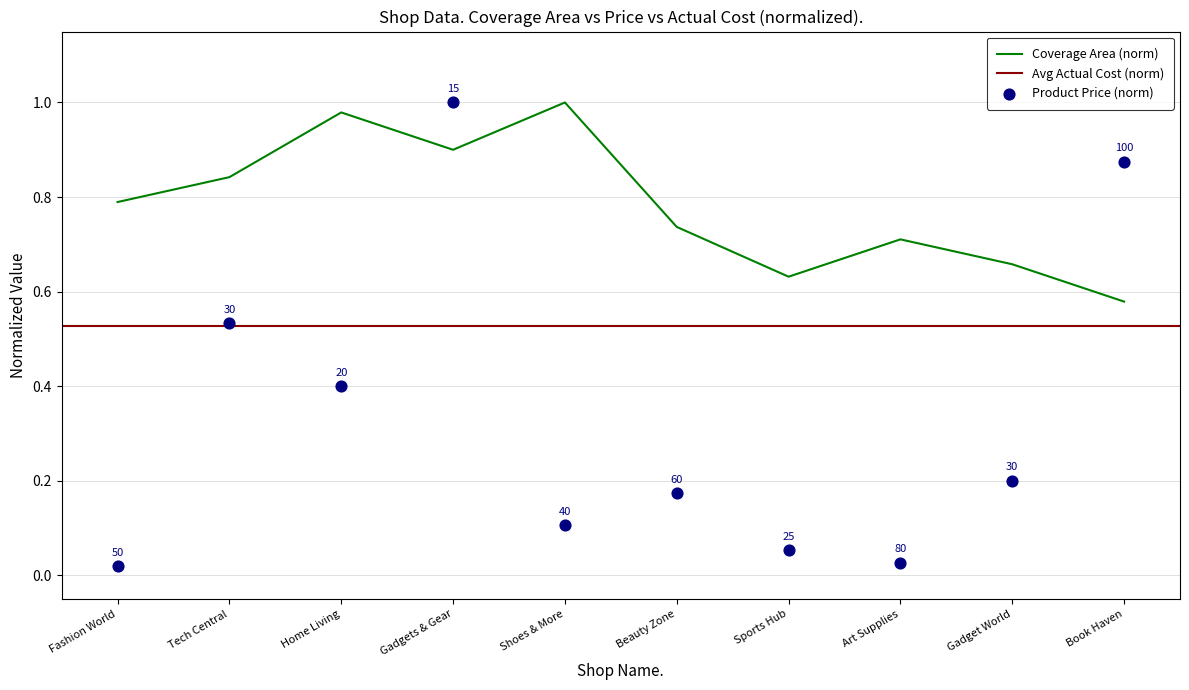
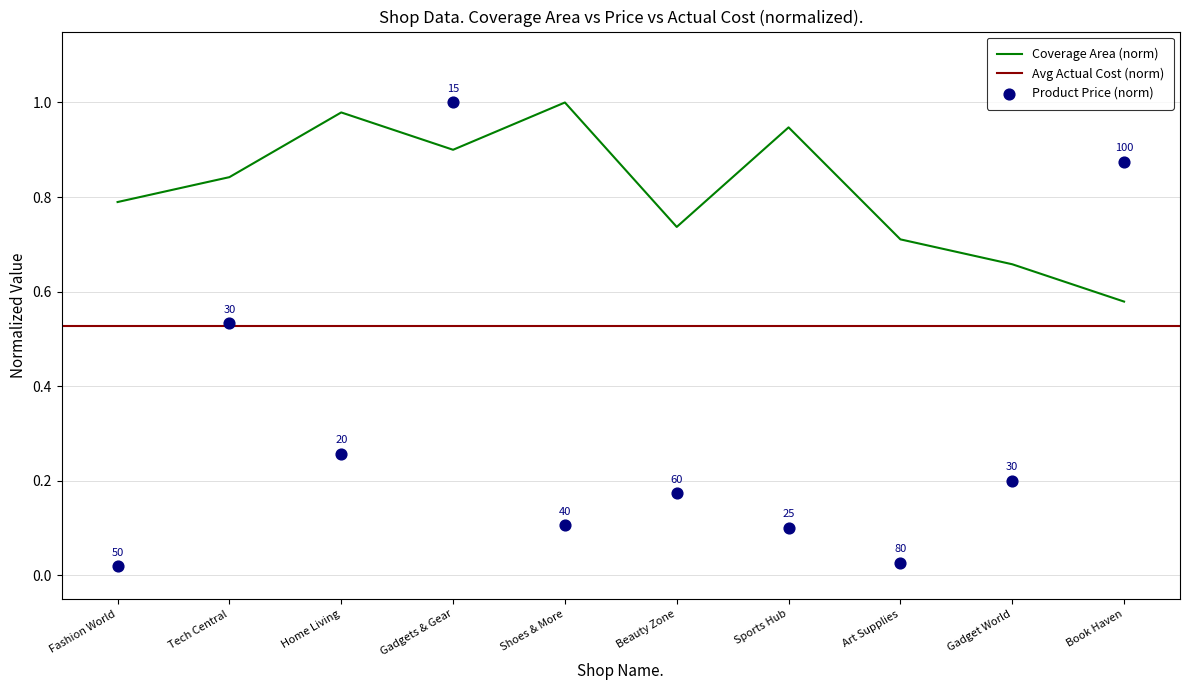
  {
    "Coverage Area (norm)": {
      "Fashion World": 0.79,
      "Tech Central": 0.84,
      "Home Living": 0.98,
      "Gadgets & Gear": 0.90,
      "Shoes & More": 1.00,
      "Beauty Zone": 0.74,
-     "Sports Hub": 0.63,
+     "Sports Hub": 0.95,
      "Art Supplies": 0.71,
      "Gadget World": 0.66,
      "Book Haven": 0.58
    },
    "Product Price (norm)": {
-     "Home Living": 0.40,
-     "Sports Hub": 0.05
+     "Home Living": 0.26,
+     "Sports Hub": 0.10
    }
  }
